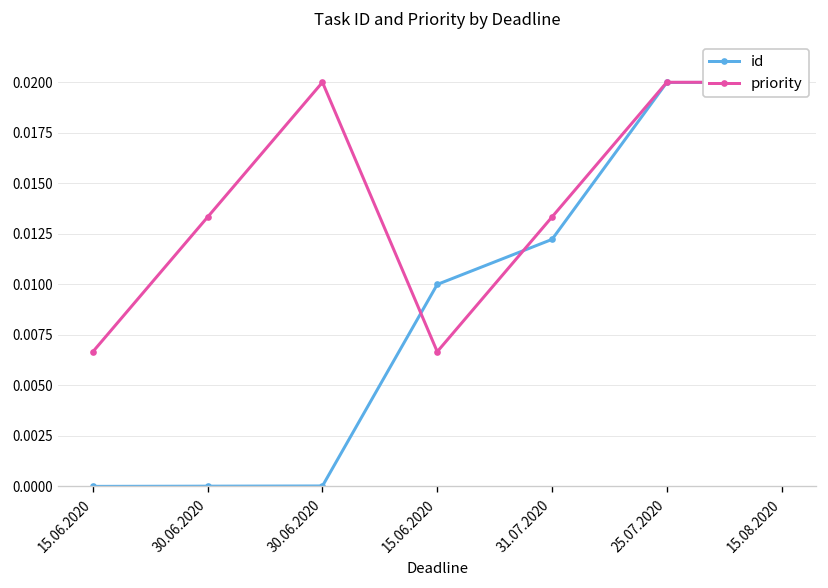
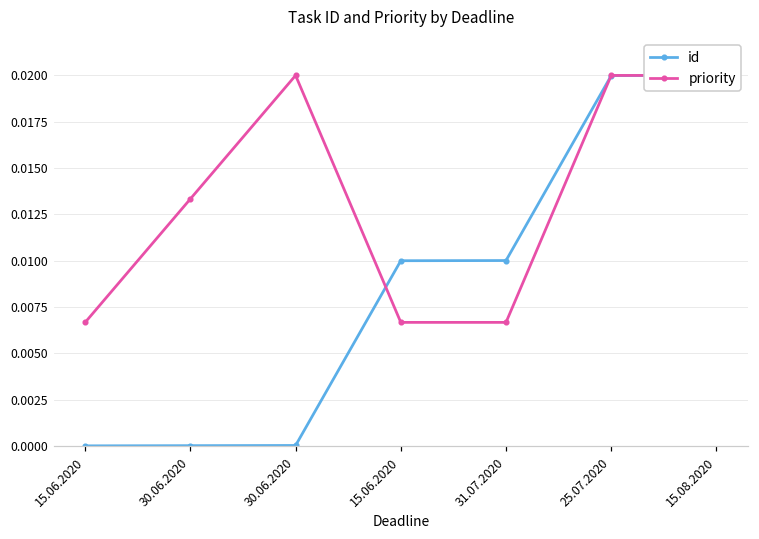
  {
    "id": {
-     "31.07.2020": 0.0122
+     "31.07.2020": 0.0100
    },
    "priority": {
-     "31.07.2020": 0.0133
+     "31.07.2020": 0.0067
    }
  }
